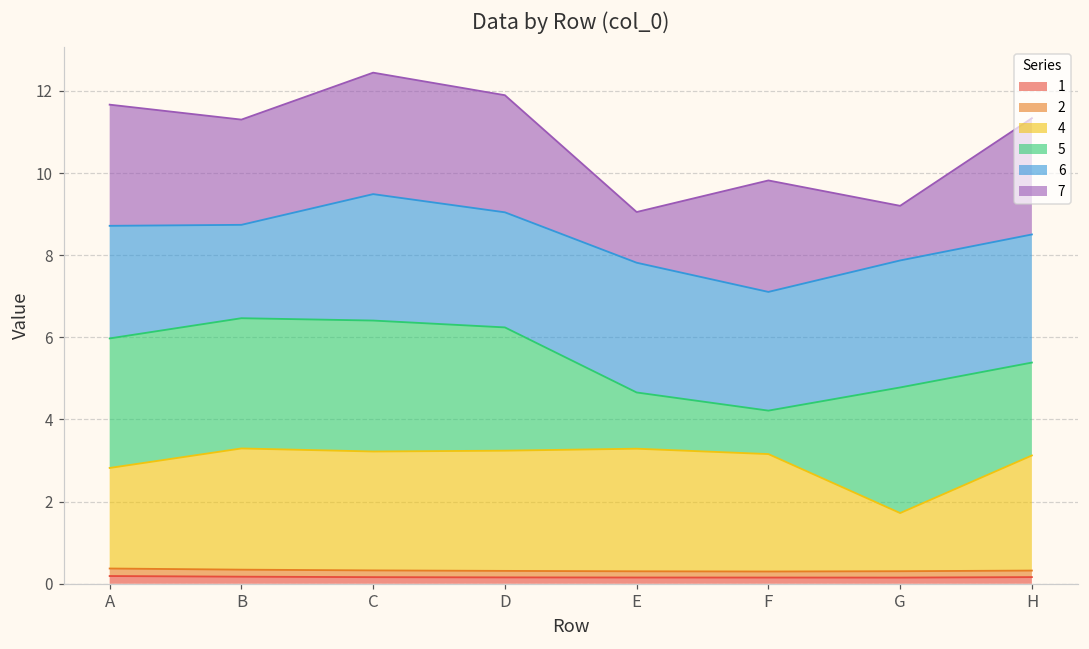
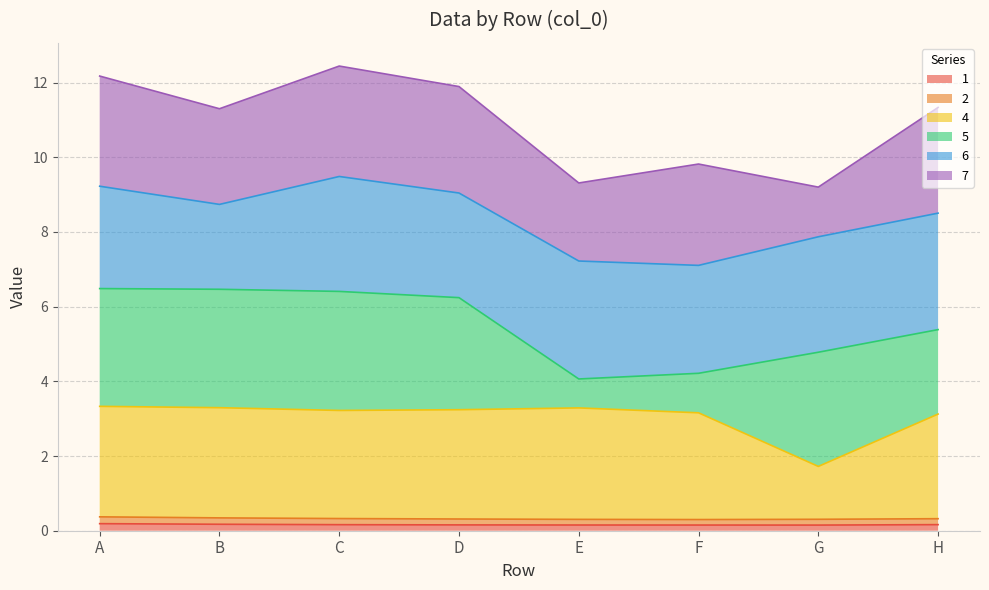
  {
    "4": {
-     "A": 2.4,
+     "A": 3.0,
      "B": 3.0,
      "C": 2.9,
      "D": 2.9,
      "E": 3.0,
      "F": 2.9,
      "G": 1.4,
      "H": 2.8
    },
    "5": {
      "A": 3.2,
      "B": 3.2,
      "C": 3.2,
      "D": 3.0,
-     "E": 1.4,
+     "E": 0.8,
      "F": 1.1,
      "G": 3.1,
      "H": 2.3
    },
    "6": {
      "A": 2.7,
      "B": 2.3,
      "C": 3.1,
      "D": 2.8,
      "E": 3.2,
      "F": 2.9,
      "G": 3.1,
      "H": 3.1
    },
    "7": {
      "A": 2.9,
      "B": 2.6,
      "C": 3.0,
      "D": 2.9,
-     "E": 1.2,
+     "E": 2.1,
      "F": 2.7,
      "G": 1.3
    }
  }
